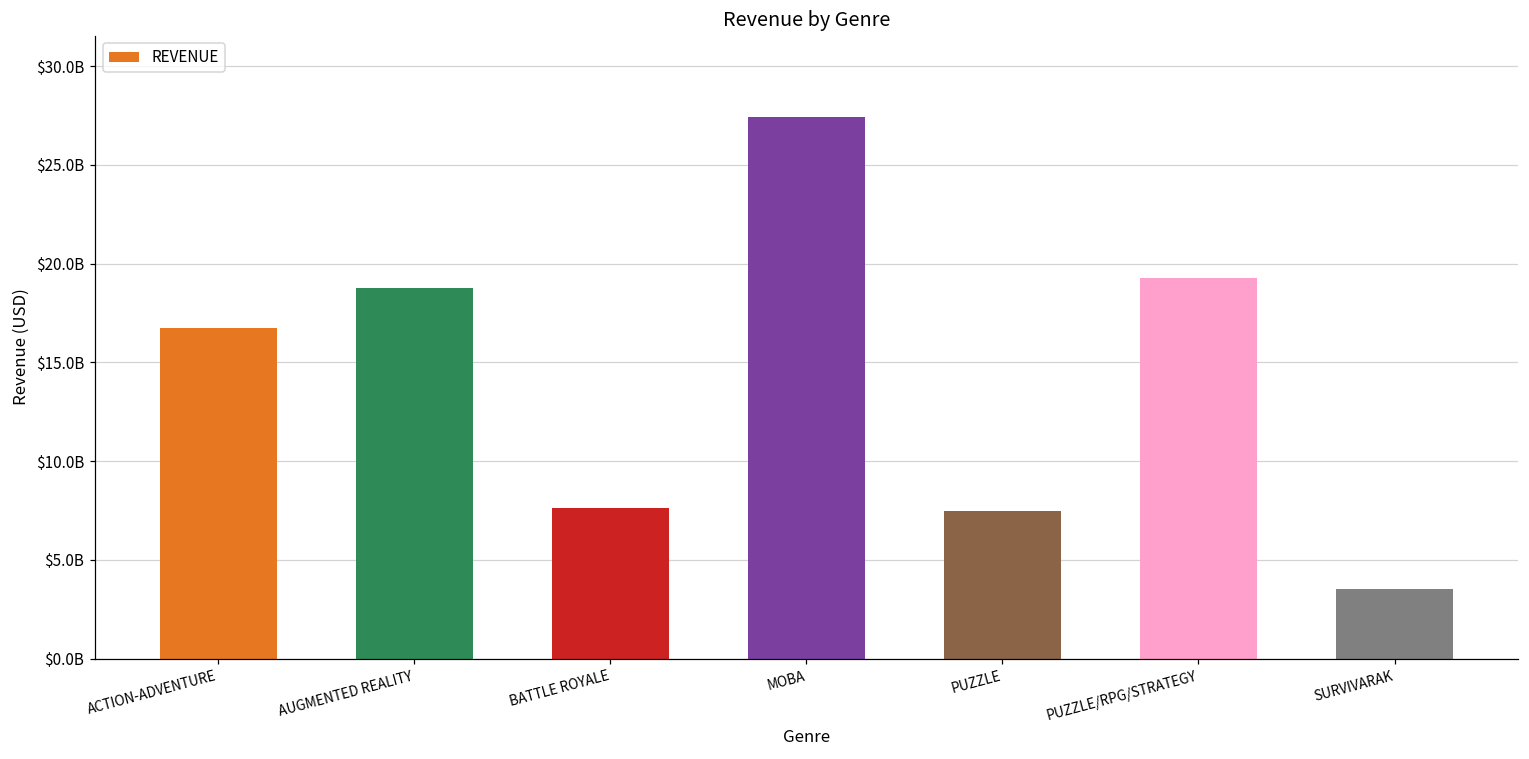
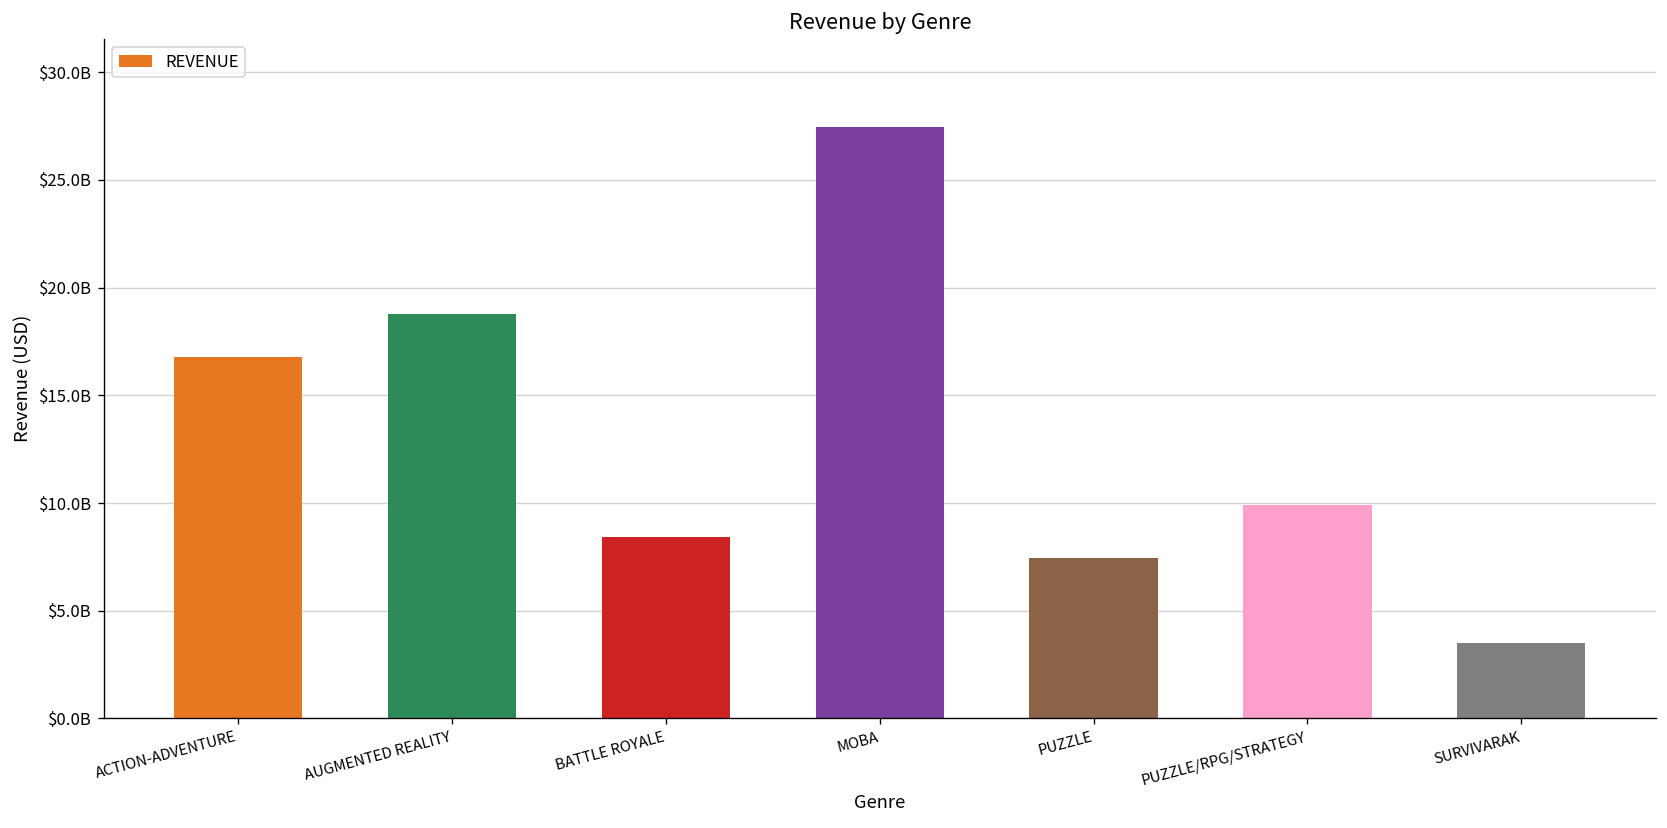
  {
    "ACTION-ADVENTURE": "$16800000000",
    "AUGMENTED REALITY": "$18800000000",
-   "BATTLE ROYALE": "$7600000000",
+   "BATTLE ROYALE": "$8400000000",
    "MOBA": "$27400000000",
    "PUZZLE": "$7500000000",
-   "PUZZLE/RPG/STRATEGY": "$19300000000",
+   "PUZZLE/RPG/STRATEGY": "$9900000000",
    "SURVIVARAK": "$3500000000"
  }
